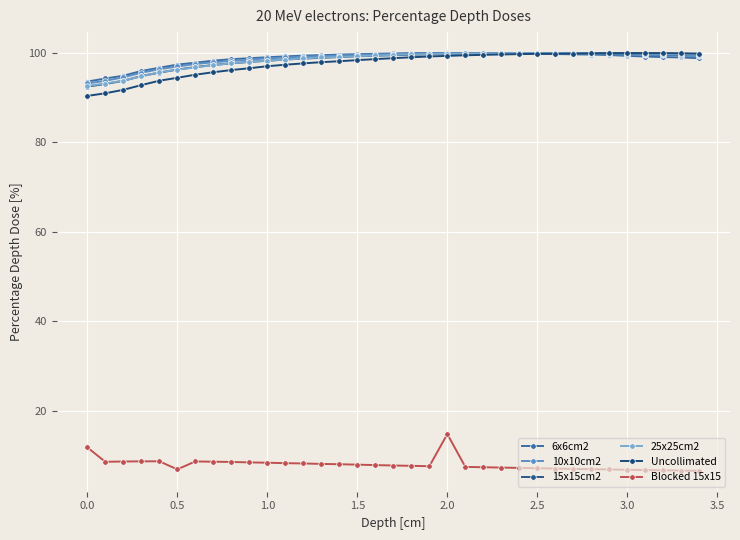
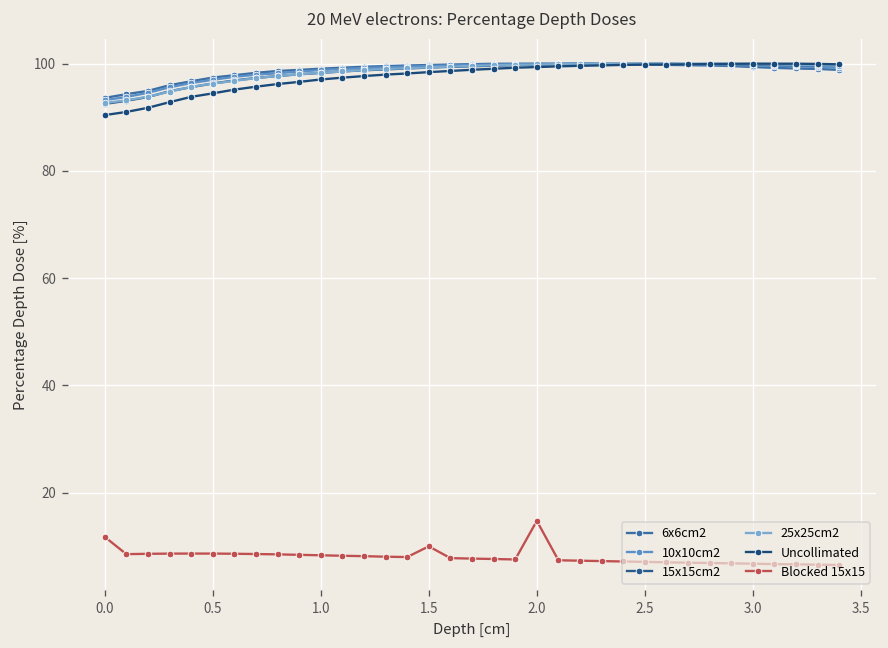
  {
    "Blocked 15x15": {
      "0.0": 12,
-     "0.5": 7,
+     "0.5": 9,
      "1.0": 8,
-     "1.5": 8,
+     "1.5": 10,
      "2.0": 15
    }
  }
